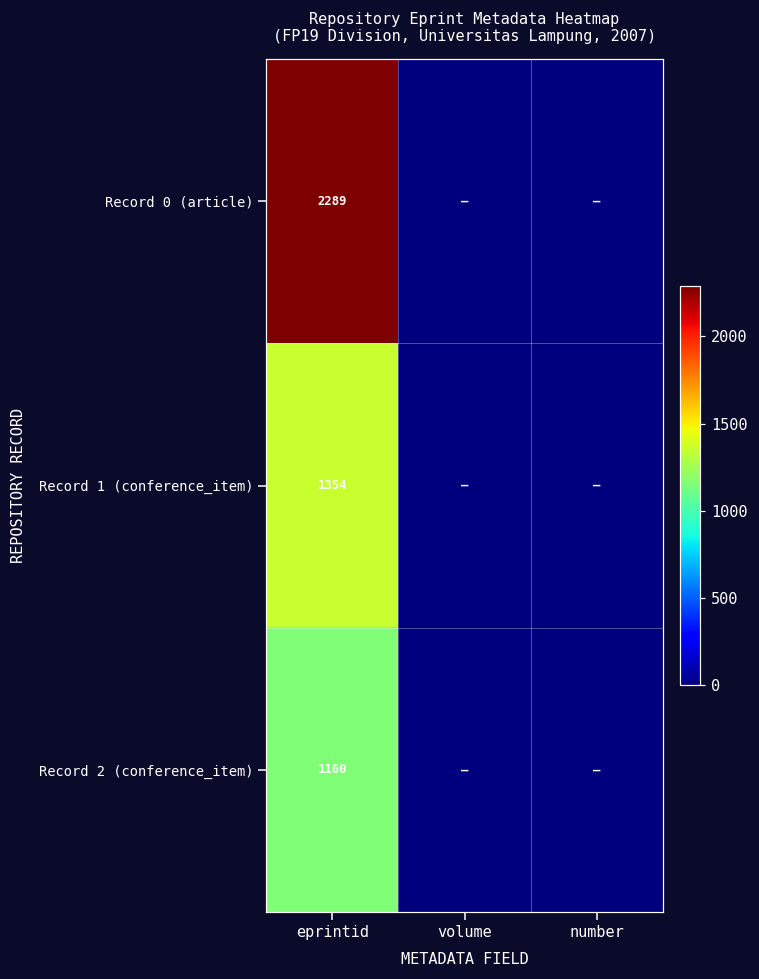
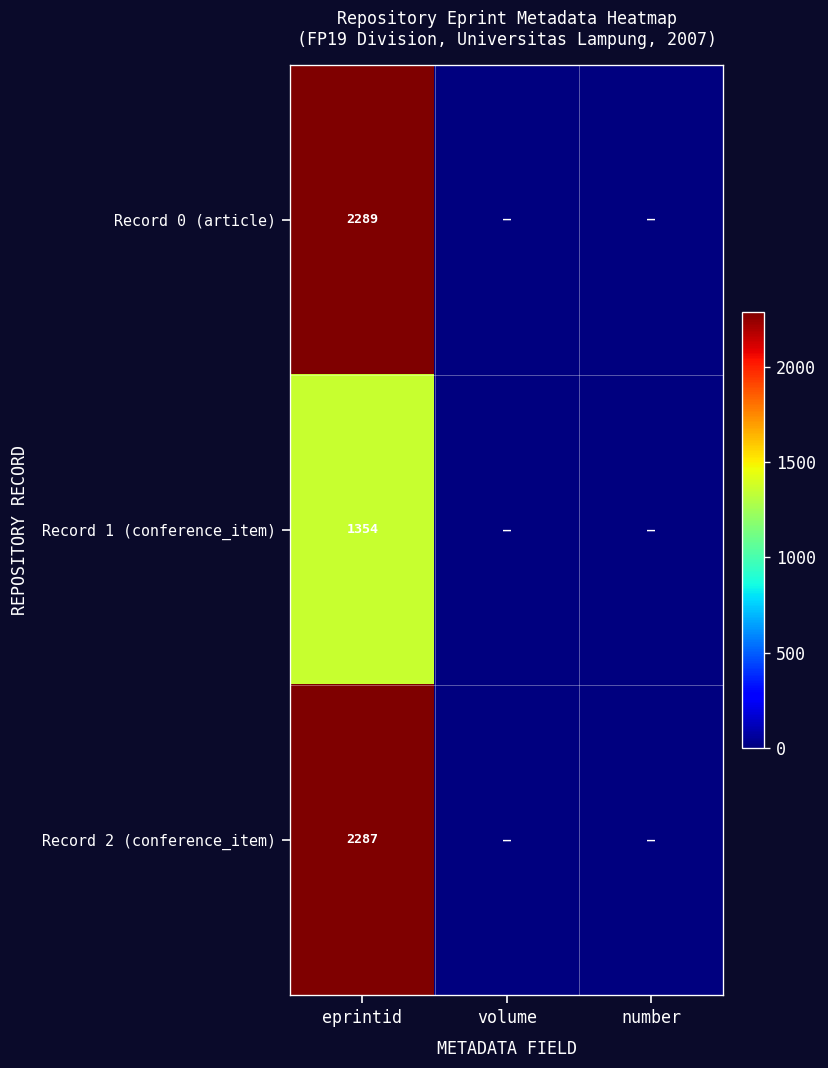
  {
    "Record 0 (article)": {
      "eprintid": 2289
    },
    "Record 1 (conference_item)": {
      "eprintid": 1354
    },
    "Record 2 (conference_item)": {
-     "eprintid": 1160
+     "eprintid": 2287
    }
  }
